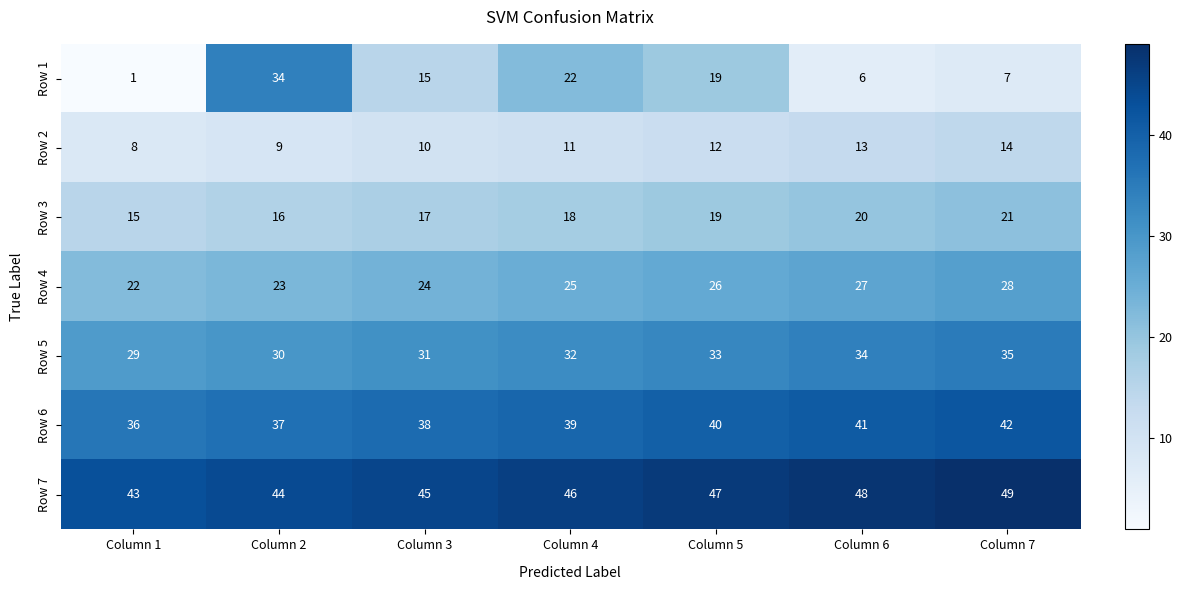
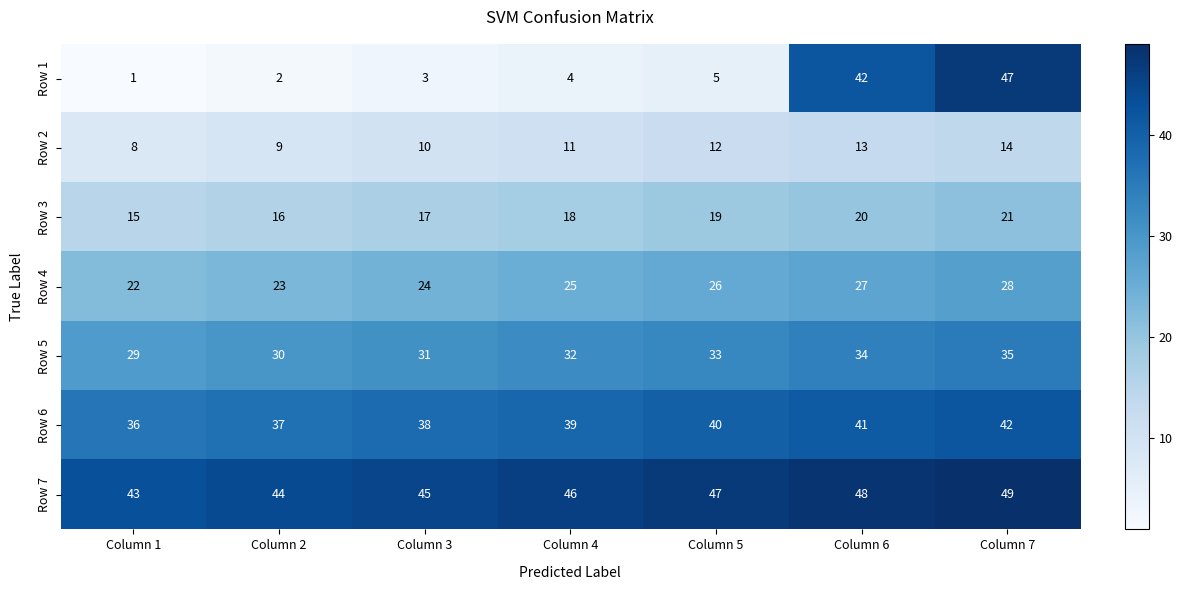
  {
    "Row 1": {
      "Column 1": 1,
-     "Column 2": 34,
-     "Column 3": 15,
-     "Column 4": 22,
-     "Column 5": 19,
-     "Column 6": 6,
-     "Column 7": 7
+     "Column 2": 2,
+     "Column 3": 3,
+     "Column 4": 4,
+     "Column 5": 5,
+     "Column 6": 42,
+     "Column 7": 47
    },
    "Row 2": {
      "Column 1": 8,
      "Column 2": 9,
      "Column 3": 10,
      "Column 4": 11,
      "Column 5": 12,
      "Column 6": 13,
      "Column 7": 14
    },
    "Row 3": {
      "Column 1": 15,
      "Column 2": 16,
      "Column 3": 17,
      "Column 4": 18,
      "Column 5": 19,
      "Column 6": 20,
      "Column 7": 21
    },
    "Row 4": {
      "Column 1": 22,
      "Column 2": 23,
      "Column 3": 24,
      "Column 4": 25,
      "Column 5": 26,
      "Column 6": 27,
      "Column 7": 28
    },
    "Row 5": {
      "Column 1": 29,
      "Column 2": 30,
      "Column 3": 31,
      "Column 4": 32,
      "Column 5": 33,
      "Column 6": 34,
      "Column 7": 35
    },
    "Row 6": {
      "Column 1": 36,
      "Column 2": 37,
      "Column 3": 38,
      "Column 4": 39,
      "Column 5": 40,
      "Column 6": 41,
      "Column 7": 42
    },
    "Row 7": {
      "Column 1": 43,
      "Column 2": 44,
      "Column 3": 45,
      "Column 4": 46,
      "Column 5": 47,
      "Column 6": 48,
      "Column 7": 49
    }
  }
